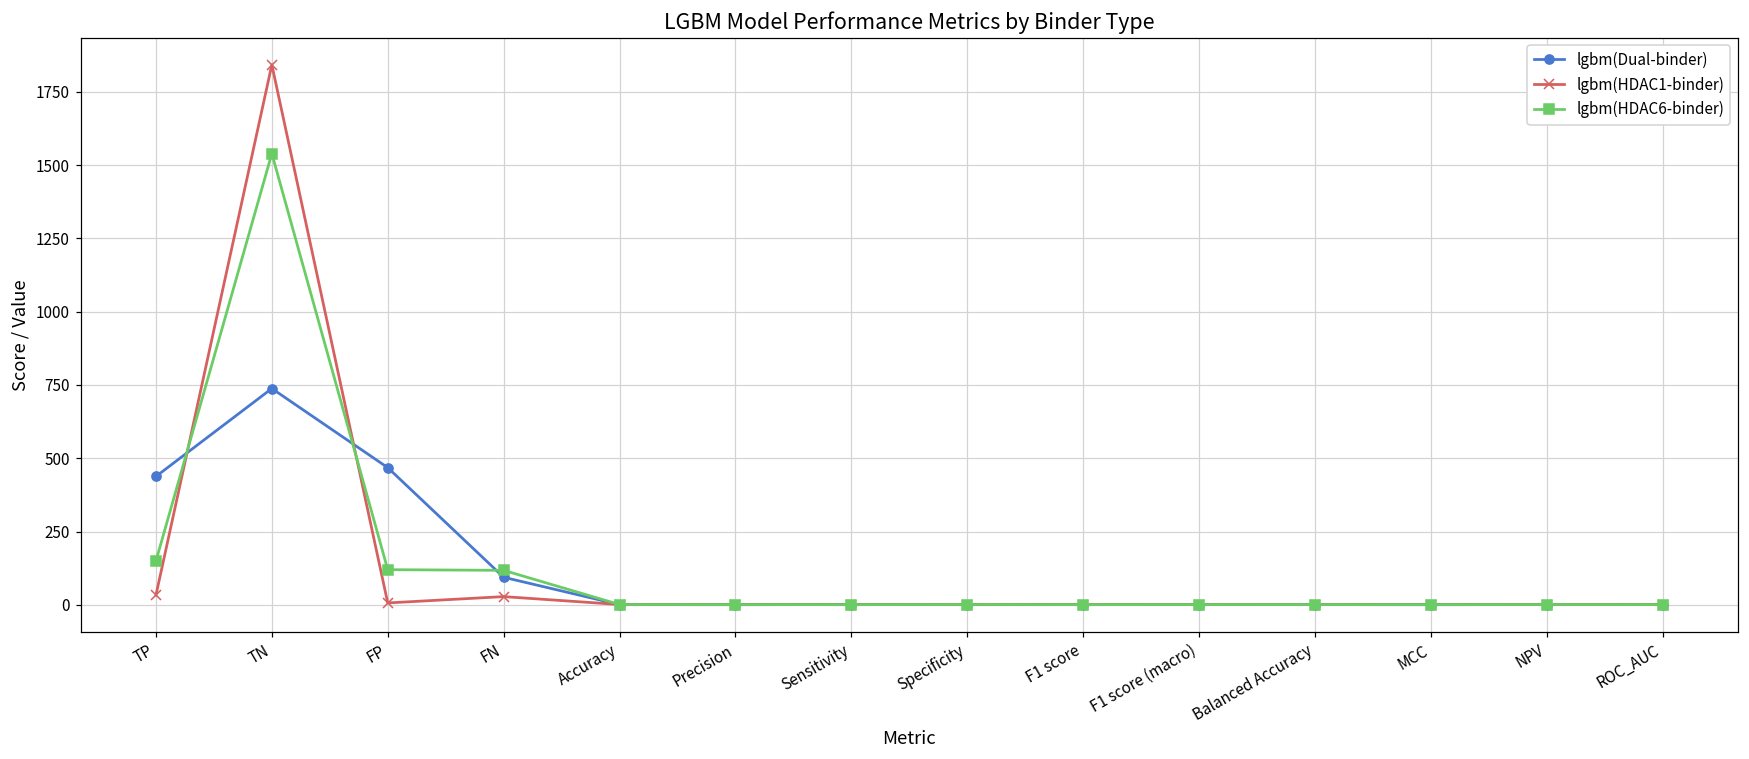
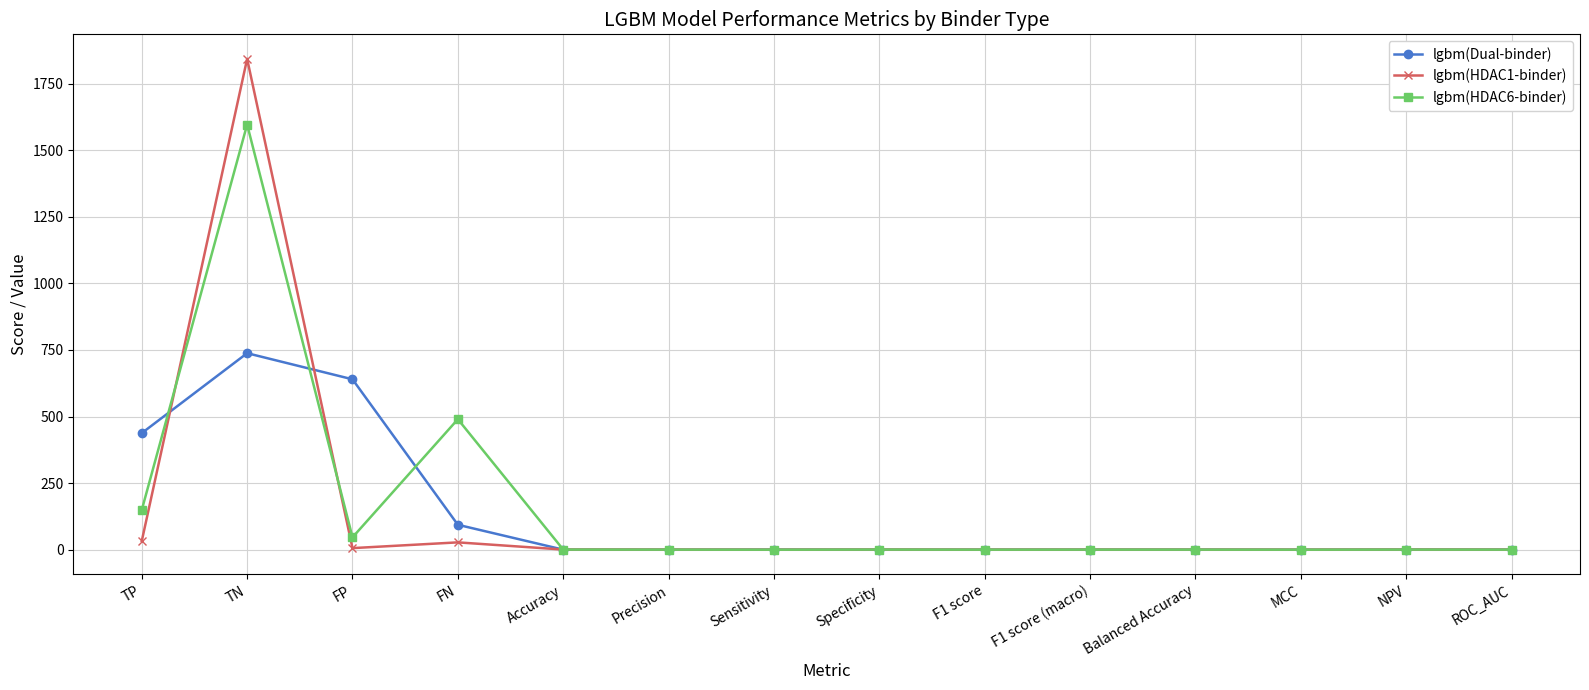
  {
    "lgbm(Dual-binder)": {
      "TP": 440,
      "TN": 740,
-     "FP": 470,
+     "FP": 640,
      "FN": 90
    },
    "lgbm(HDAC1-binder)": {
      "TP": 30,
      "TN": 1840,
      "FP": 10,
      "FN": 30
    },
    "lgbm(HDAC6-binder)": {
      "TP": 150,
-     "TN": 1540,
-     "FP": 120,
-     "FN": 120
+     "TN": 1600,
+     "FP": 50,
+     "FN": 490
    }
  }
